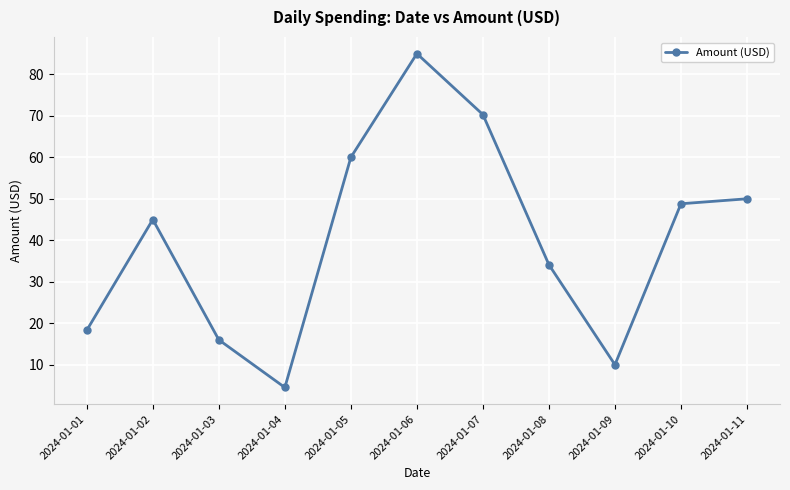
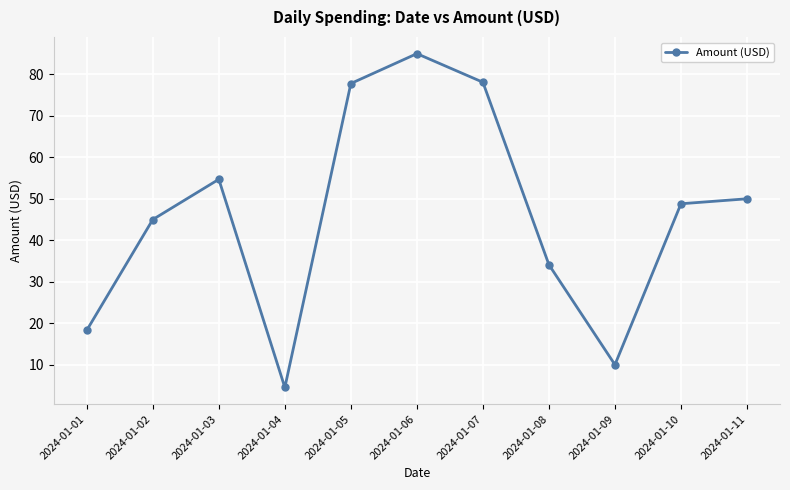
  {
    "2024-01-01": 18,
    "2024-01-02": 45,
-   "2024-01-03": 16,
+   "2024-01-03": 55,
    "2024-01-04": 5,
-   "2024-01-05": 60,
+   "2024-01-05": 78,
    "2024-01-06": 85,
-   "2024-01-07": 70,
+   "2024-01-07": 78,
    "2024-01-08": 34,
    "2024-01-09": 10,
    "2024-01-10": 49,
    "2024-01-11": 50
  }
